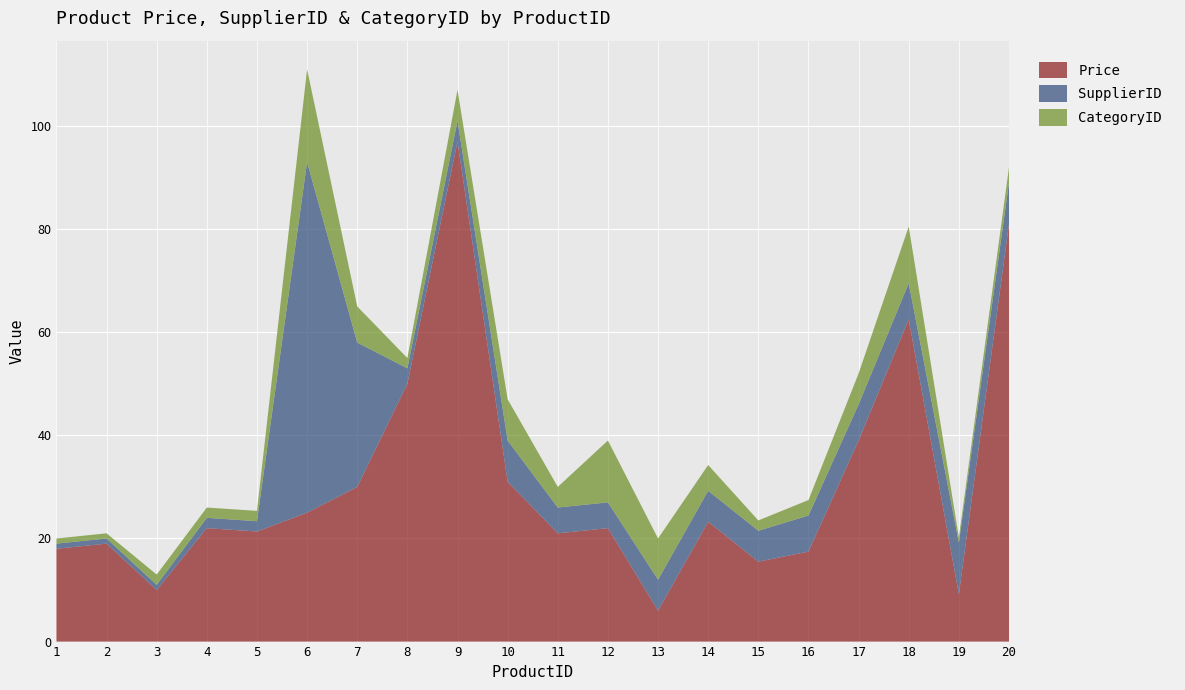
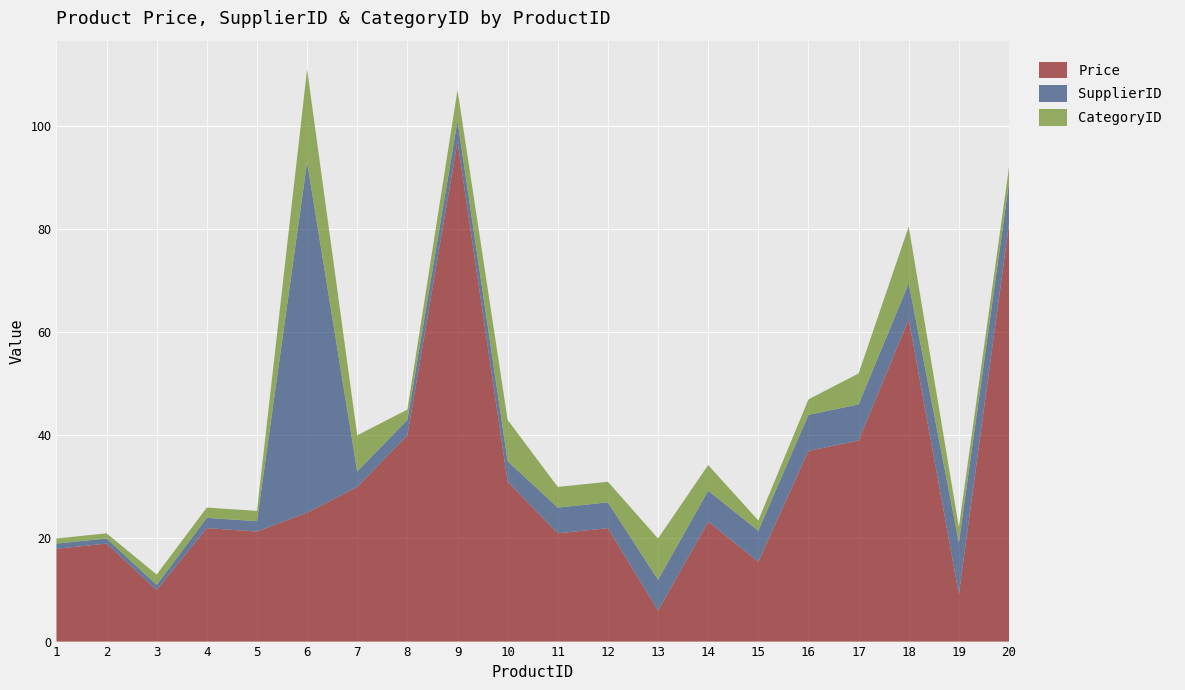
  {
    "Price": {
      "1": 18,
      "2": 19,
      "3": 10,
      "4": 22,
      "5": 21,
      "6": 25,
      "7": 30,
-     "8": 50,
+     "8": 40,
      "9": 97,
      "10": 31,
      "11": 21,
      "12": 22,
      "13": 6,
      "14": 23,
      "15": 16,
-     "16": 17,
+     "16": 37,
      "17": 39,
      "18": 63,
      "19": 9,
      "20": 81
    },
    "SupplierID": {
      "1": 1,
      "2": 1,
      "3": 1,
      "4": 2,
      "5": 2,
      "6": 68,
-     "7": 28,
+     "7": 3,
      "8": 3,
      "9": 4,
-     "10": 8,
+     "10": 4,
      "11": 5,
      "12": 5,
      "13": 6,
      "14": 6,
      "15": 6,
      "16": 7,
      "17": 7,
      "18": 7,
      "19": 10,
      "20": 8
    },
    "CategoryID": {
      "1": 1,
      "2": 1,
      "3": 2,
      "4": 2,
      "5": 2,
      "6": 18,
      "7": 7,
      "8": 2,
      "9": 6,
      "10": 8,
      "11": 4,
-     "12": 12,
+     "12": 4,
      "13": 8,
      "14": 5,
      "15": 2,
      "16": 3,
      "17": 6,
      "18": 11,
-     "19": 1,
+     "19": 3,
      "20": 3
    }
  }
